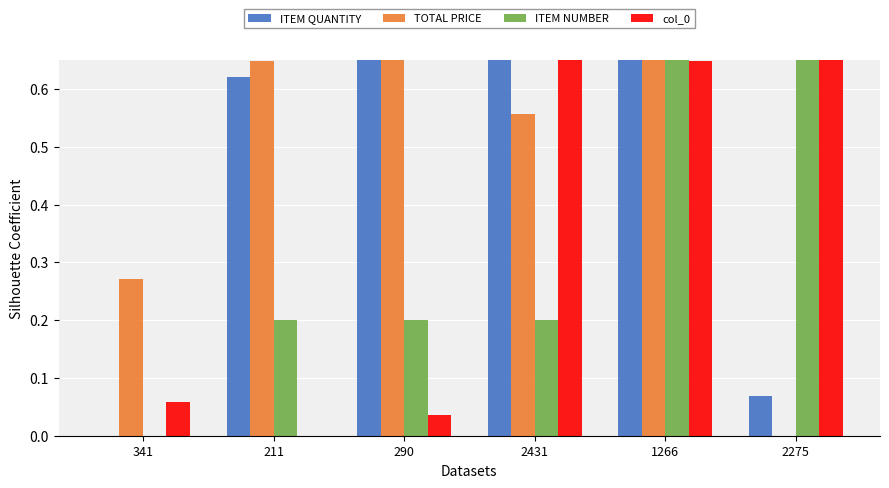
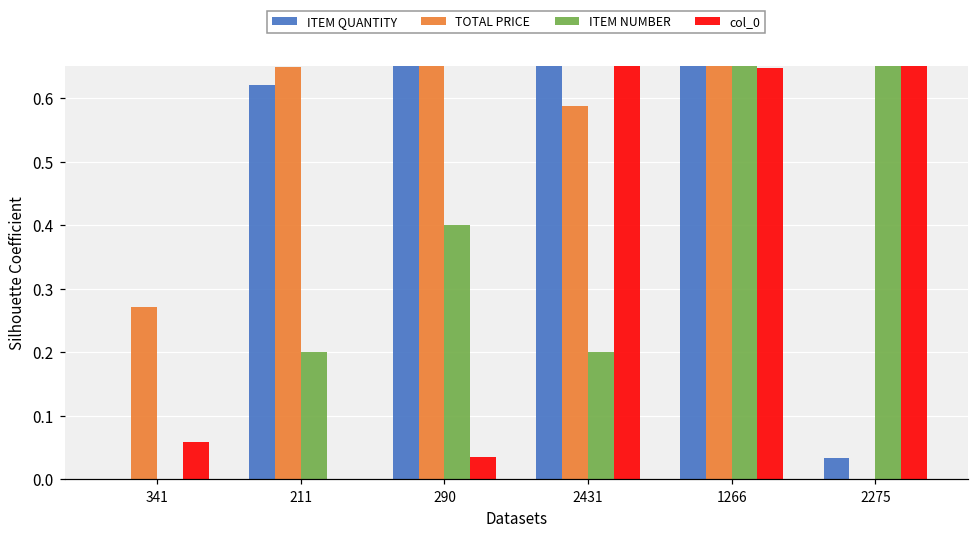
  {
    "ITEM QUANTITY": {
      "341": 0.00,
      "211": 0.62,
-     "2275": 0.07
+     "2275": 0.03
    },
    "TOTAL PRICE": {
      "341": 0.27,
      "211": 0.65,
-     "2431": 0.56,
+     "2431": 0.59,
      "2275": 0.00
    },
    "ITEM NUMBER": {
      "341": 0.00,
      "211": 0.20,
-     "290": 0.20,
+     "290": 0.40,
      "2431": 0.20
    },
    "col_0": {
      "341": 0.06,
      "211": 0.00,
      "290": 0.04,
      "1266": 0.65
    }
  }
